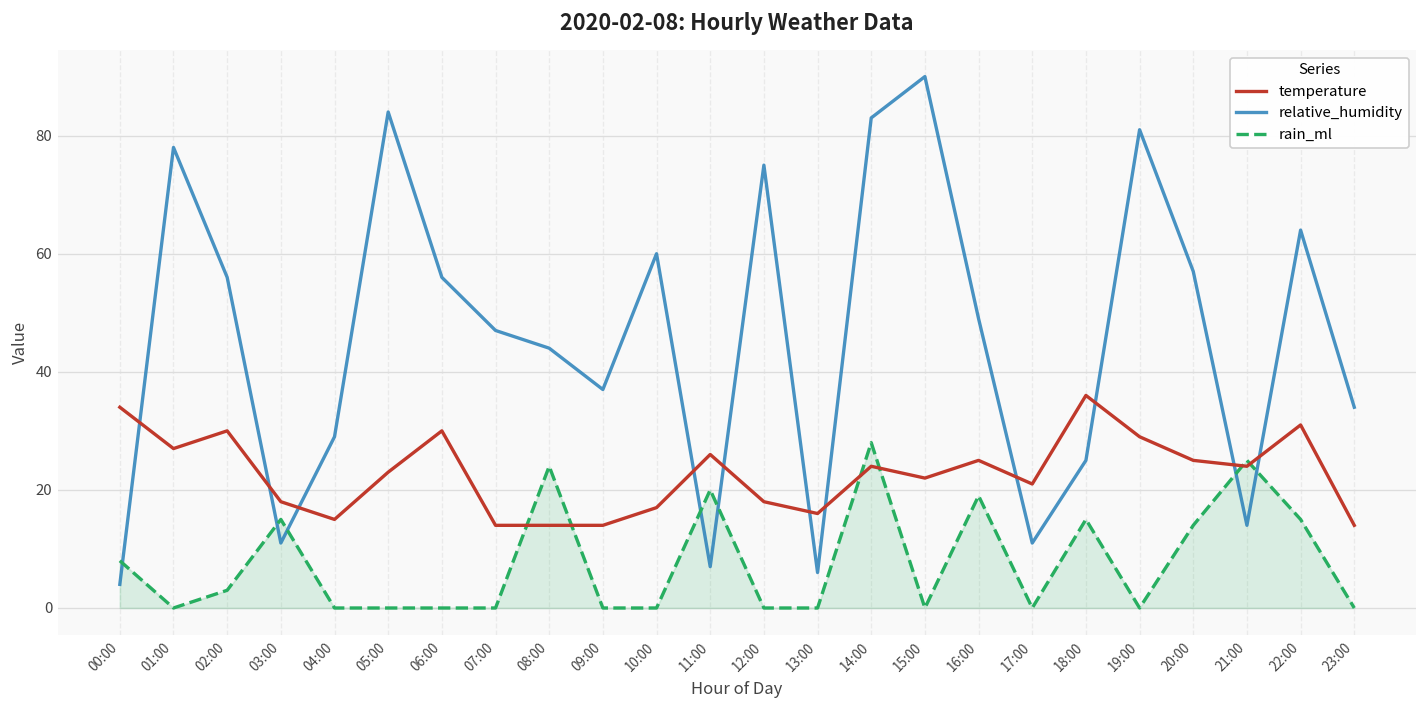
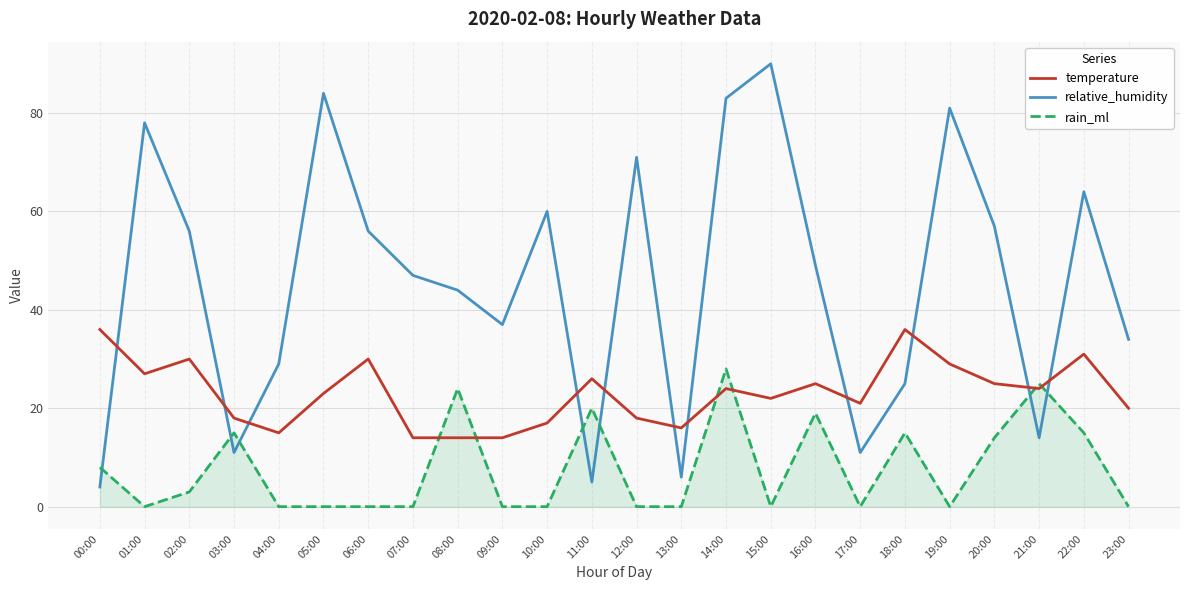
  {
    "temperature": {
-     "00:00": 34,
+     "00:00": 36,
      "01:00": 27,
      "02:00": 30,
      "03:00": 18,
      "04:00": 15,
      "05:00": 23,
      "06:00": 30,
      "07:00": 14,
      "08:00": 14,
      "09:00": 14,
      "10:00": 17,
      "11:00": 26,
      "12:00": 18,
      "13:00": 16,
      "14:00": 24,
      "15:00": 22,
      "16:00": 25,
      "17:00": 21,
      "18:00": 36,
      "19:00": 29,
      "20:00": 25,
      "21:00": 24,
      "22:00": 31,
-     "23:00": 14
+     "23:00": 20
    },
    "relative_humidity": {
      "00:00": 4,
      "01:00": 78,
      "02:00": 56,
      "03:00": 11,
      "04:00": 29,
      "05:00": 84,
      "06:00": 56,
      "07:00": 47,
      "08:00": 44,
      "09:00": 37,
      "10:00": 60,
-     "11:00": 7,
-     "12:00": 75,
+     "11:00": 5,
+     "12:00": 71,
      "13:00": 6,
      "14:00": 83,
      "15:00": 90,
      "16:00": 49,
      "17:00": 11,
      "18:00": 25,
      "19:00": 81,
      "20:00": 57,
      "21:00": 14,
      "22:00": 64,
      "23:00": 34
    },
    "rain_ml": {
      "00:00": 8,
      "01:00": 0,
      "02:00": 3,
      "03:00": 15,
      "04:00": 0,
      "05:00": 0,
      "06:00": 0,
      "07:00": 0,
      "08:00": 24,
      "09:00": 0,
      "10:00": 0,
      "11:00": 20,
      "12:00": 0,
      "13:00": 0,
      "14:00": 28,
      "15:00": 0,
      "16:00": 19,
      "17:00": 0,
      "18:00": 15,
      "19:00": 0,
      "20:00": 14,
      "21:00": 25,
      "22:00": 15,
      "23:00": 0
    }
  }
